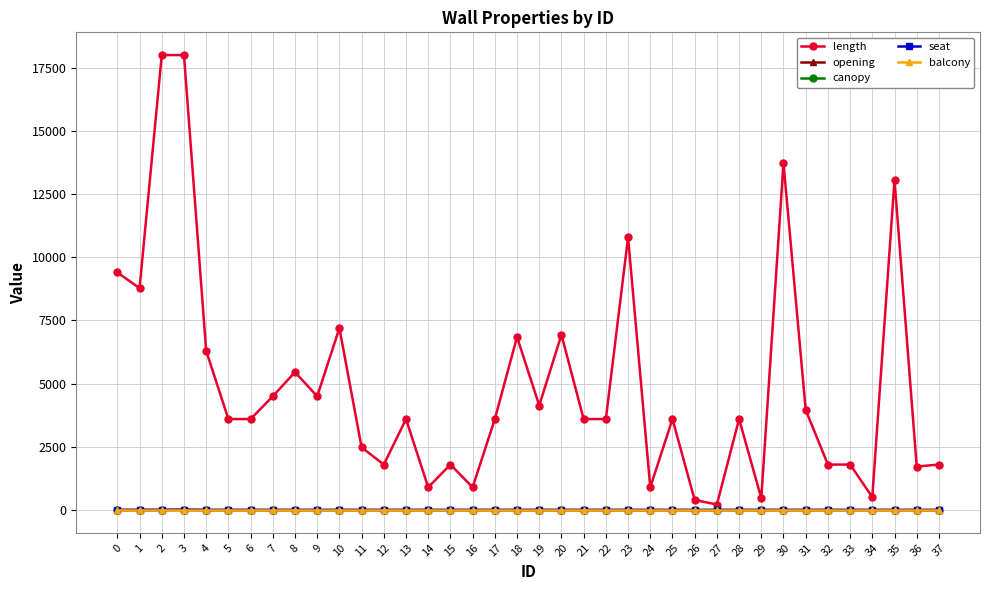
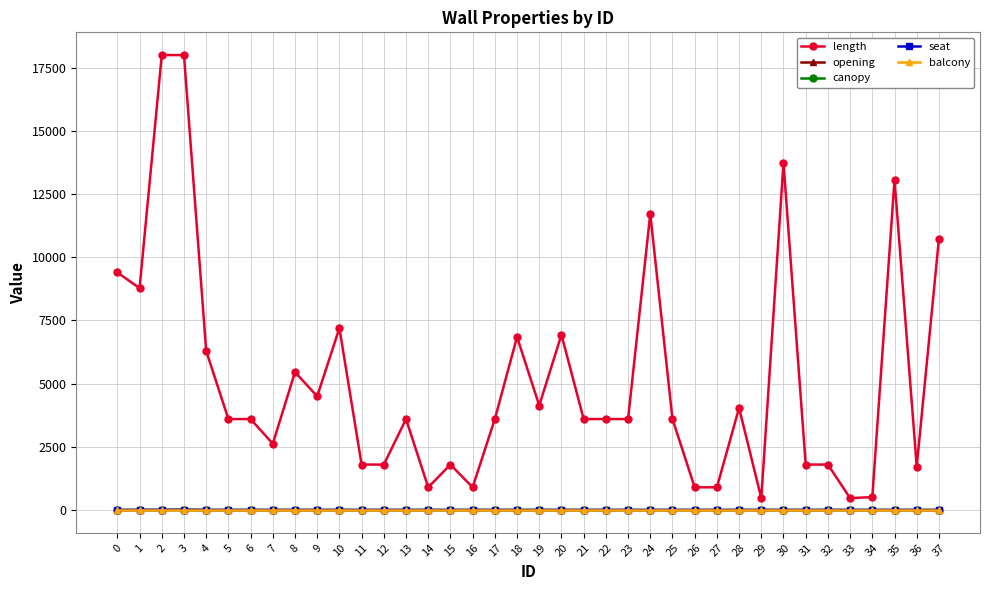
  {
    "length": {
      "0": 9400,
      "1": 8800,
      "2": 18000,
      "3": 18000,
      "4": 6300,
      "5": 3600,
      "6": 3600,
-     "7": 4500,
+     "7": 2600,
      "8": 5500,
      "9": 4500,
      "10": 7200,
-     "11": 2500,
+     "11": 1800,
      "12": 1800,
      "13": 3600,
      "14": 900,
      "15": 1800,
      "16": 900,
      "17": 3600,
      "18": 6800,
      "19": 4100,
      "20": 6900,
      "21": 3600,
      "22": 3600,
-     "23": 10800,
-     "24": 900,
+     "23": 3600,
+     "24": 11700,
      "25": 3600,
-     "26": 400,
-     "27": 200,
-     "28": 3600,
+     "26": 900,
+     "27": 900,
+     "28": 4000,
      "29": 500,
      "30": 13700,
-     "31": 4000,
+     "31": 1800,
      "32": 1800,
-     "33": 1800,
+     "33": 500,
      "34": 500,
      "35": 13100,
      "36": 1700,
-     "37": 1800
+     "37": 10700
    },
    "balcony": {
      "0": 0,
      "1": 0,
      "2": 0,
      "3": 0,
      "4": 0,
      "5": 0,
      "6": 0,
      "7": 0,
      "8": 0,
      "9": 0,
      "10": 0,
      "11": 0,
      "12": 0,
      "13": 0,
      "14": 0,
      "15": 0,
      "16": 0,
      "17": 0,
      "18": 0,
      "19": 0,
      "20": 0,
      "21": 0,
      "22": 0,
      "23": 0,
      "24": 0,
      "25": 0,
      "26": 0,
      "27": 0,
      "28": 0,
      "29": 0,
      "30": 0,
      "31": 0,
      "32": 0,
      "33": 0,
      "34": 0,
      "35": 0,
      "36": 0,
      "37": 0
    }
  }
